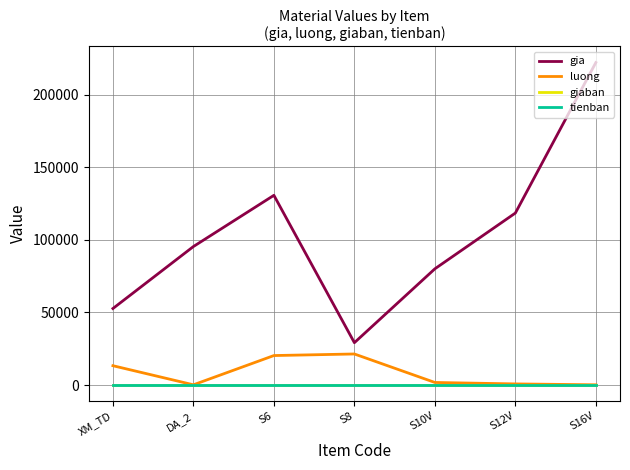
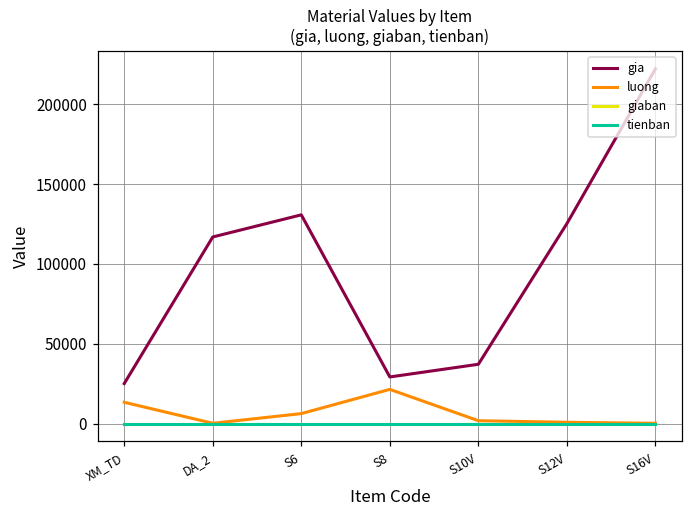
  {
    "gia": {
-     "XM_TD": 53000,
-     "DA_2": 95000,
+     "XM_TD": 25000,
+     "DA_2": 117000,
      "S6": 131000,
      "S8": 29000,
-     "S10V": 80000,
-     "S12V": 119000
+     "S10V": 37000,
+     "S12V": 125000
    },
    "luong": {
      "XM_TD": 13000,
-     "S6": 20000,
+     "S6": 6000,
      "S8": 21000
    },
    "tienban": {
      "XM_TD": 0,
      "S6": 0,
      "S8": 0
    }
  }
